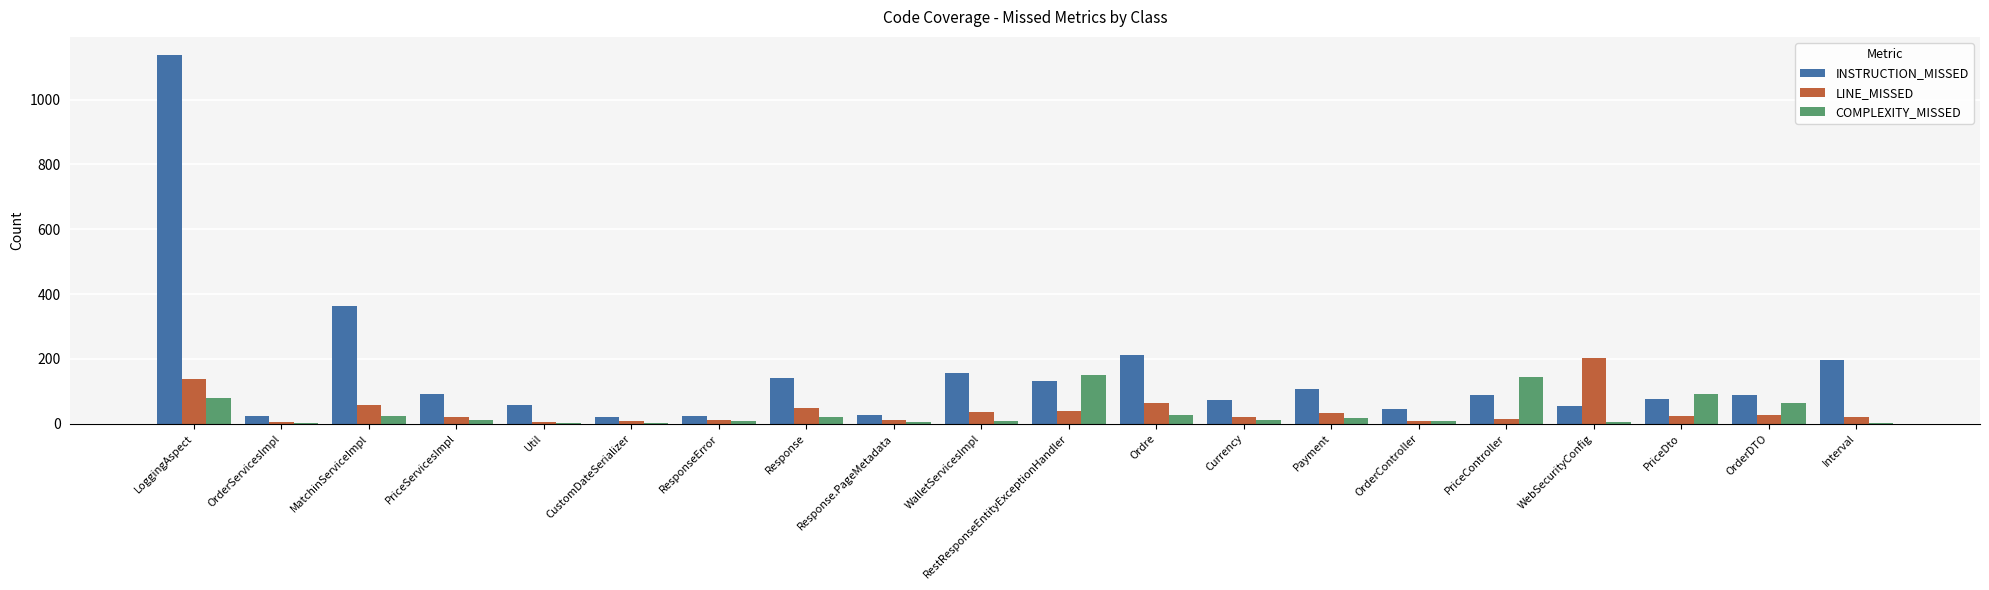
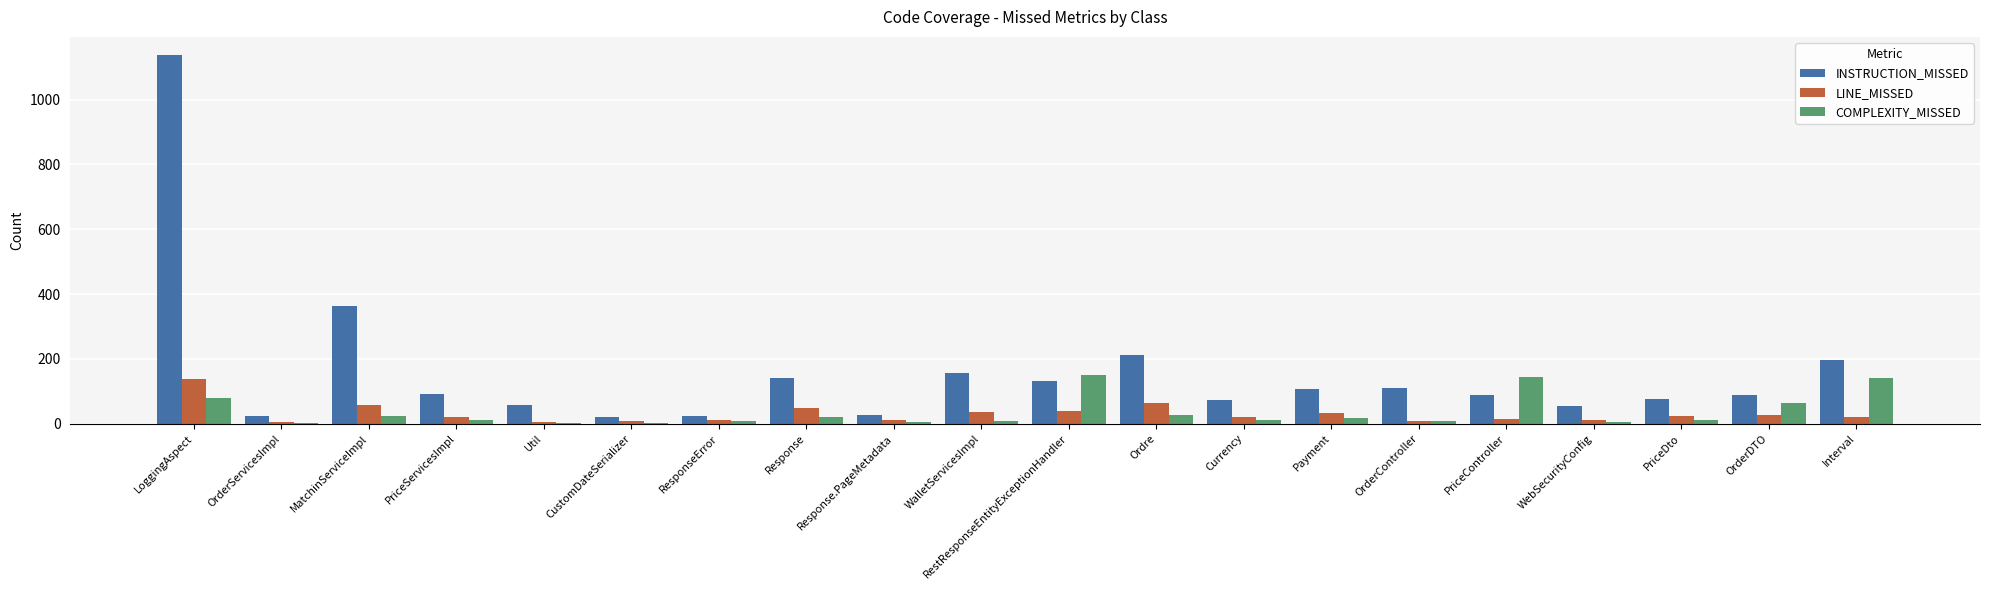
  {
    "INSTRUCTION_MISSED": {
      "LoggingAspect": 1140,
      "OrderServicesImpl": 20,
      "MatchinServiceImpl": 360,
      "PriceServicesImpl": 90,
      "Util": 60,
      "CustomDateSerializer": 20,
      "ResponseError": 20,
      "Response": 140,
      "Response.PageMetadata": 30,
      "WalletServicesImpl": 160,
      "RestResponseEntityExceptionHandler": 130,
      "Ordre": 210,
      "Currency": 70,
      "Payment": 110,
-     "OrderController": 50,
+     "OrderController": 110,
      "PriceController": 90,
      "WebSecurityConfig": 50,
      "PriceDto": 80,
      "OrderDTO": 90,
      "Interval": 200
    },
    "LINE_MISSED": {
      "LoggingAspect": 140,
      "MatchinServiceImpl": 60,
      "PriceServicesImpl": 20,
      "CustomDateSerializer": 10,
      "ResponseError": 10,
      "Response": 50,
      "Response.PageMetadata": 10,
      "WalletServicesImpl": 40,
      "RestResponseEntityExceptionHandler": 40,
      "Ordre": 60,
      "Currency": 20,
      "Payment": 30,
      "PriceController": 10,
-     "WebSecurityConfig": 200,
+     "WebSecurityConfig": 10,
      "PriceDto": 20,
      "OrderDTO": 30,
      "Interval": 20
    },
    "COMPLEXITY_MISSED": {
      "LoggingAspect": 80,
      "MatchinServiceImpl": 20,
      "PriceServicesImpl": 10,
      "Response": 20,
      "WalletServicesImpl": 10,
      "RestResponseEntityExceptionHandler": 150,
      "Ordre": 30,
      "Currency": 10,
      "Payment": 20,
      "PriceController": 140,
-     "PriceDto": 90,
+     "PriceDto": 10,
      "OrderDTO": 60,
-     "Interval": 0
+     "Interval": 140
    }
  }
